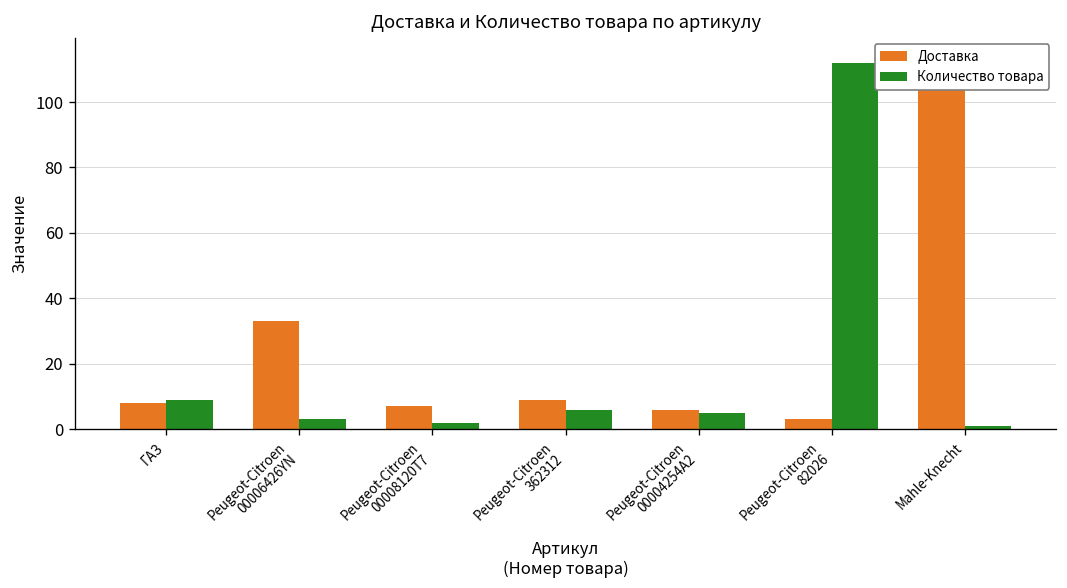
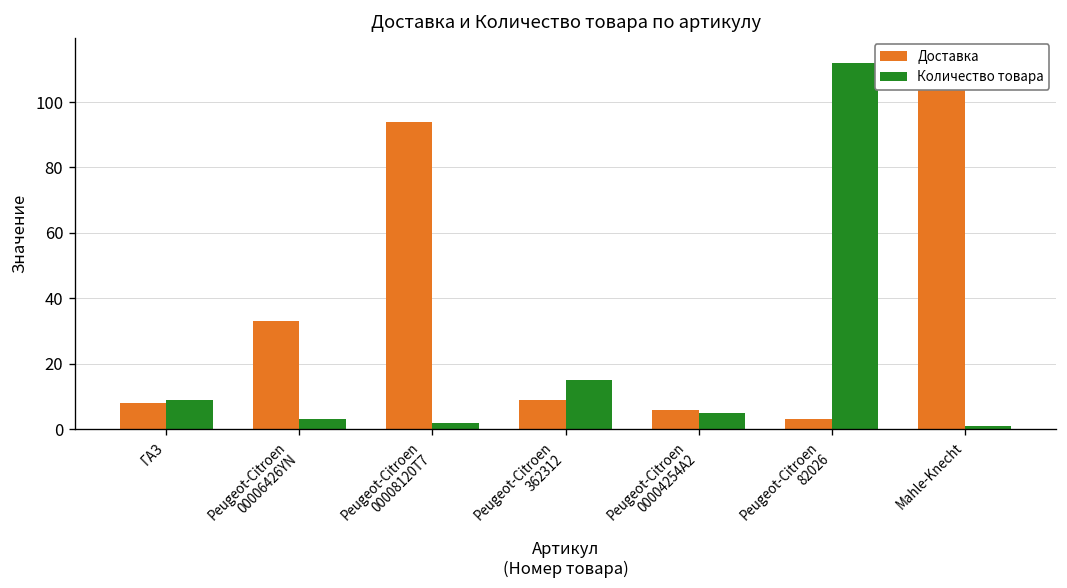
  {
    "Доставка": {
      "ГАЗ": 8,
      "Peugeot-Citroen 00006426YN": 33,
-     "Peugeot-Citroen 00008120T7": 7,
+     "Peugeot-Citroen 00008120T7": 94,
      "Peugeot-Citroen 362312": 9,
      "Peugeot-Citroen 00004254A2": 6,
      "Peugeot-Citroen 82026": 3
    },
    "Количество товара": {
      "ГАЗ": 9,
      "Peugeot-Citroen 00006426YN": 3,
      "Peugeot-Citroen 00008120T7": 2,
-     "Peugeot-Citroen 362312": 6,
+     "Peugeot-Citroen 362312": 15,
      "Peugeot-Citroen 00004254A2": 5,
      "Peugeot-Citroen 82026": 112,
      "Mahle-Knecht": 1
    }
  }
